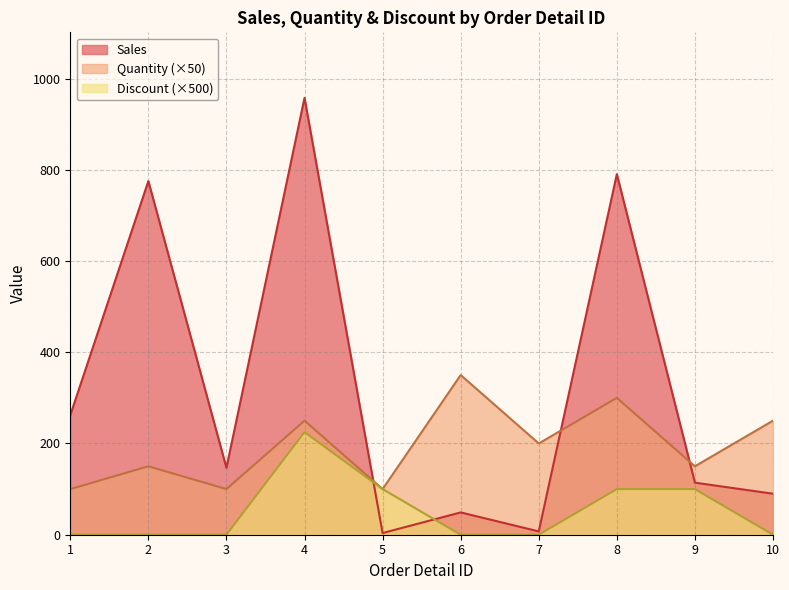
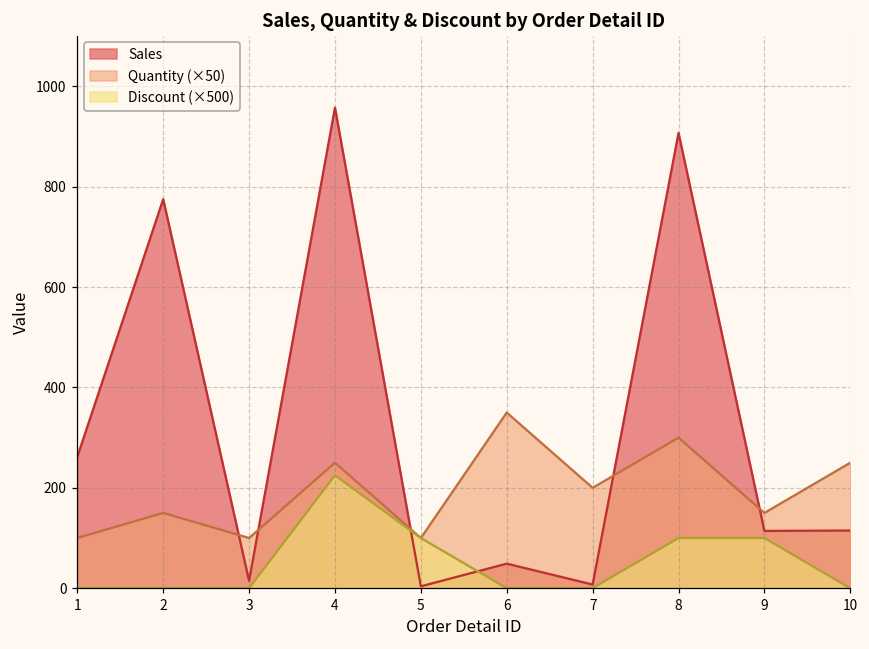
  {
    "Sales": {
      "1": 260,
      "2": 780,
-     "3": 150,
+     "3": 10,
      "4": 960,
      "5": 0,
      "6": 50,
      "7": 10,
-     "8": 790,
+     "8": 910,
      "9": 110,
-     "10": 90
+     "10": 110
    }
  }
